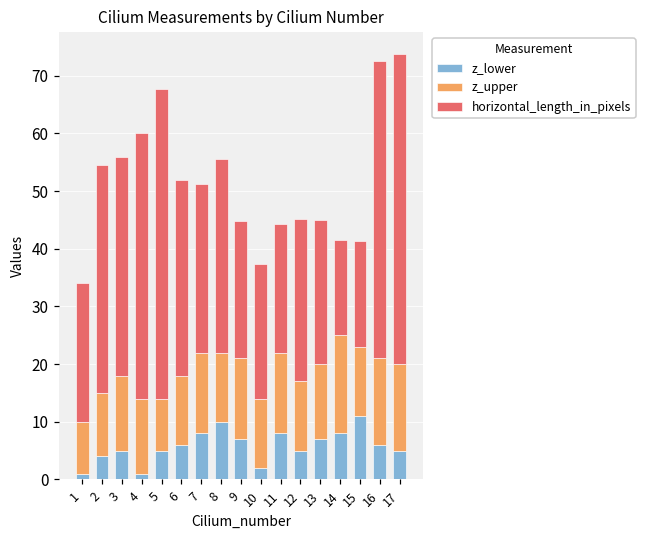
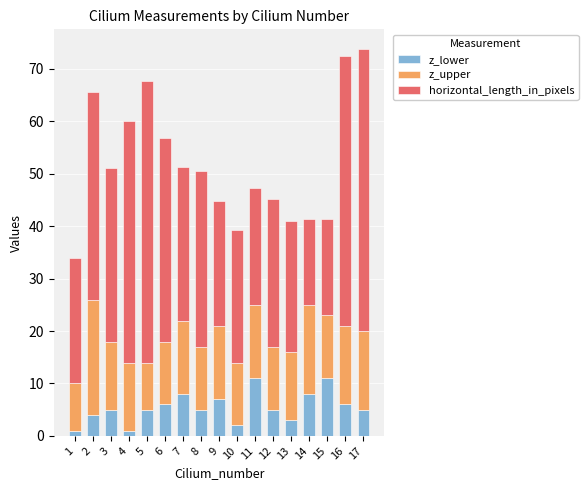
  {
    "z_lower": {
      "1": 1,
      "2": 4,
      "3": 5,
      "4": 1,
      "5": 5,
      "6": 6,
      "7": 8,
-     "8": 10,
+     "8": 5,
      "9": 7,
      "10": 2,
-     "11": 8,
+     "11": 11,
      "12": 5,
-     "13": 7,
+     "13": 3,
      "14": 8,
      "15": 11,
      "16": 6,
      "17": 5
    },
    "z_upper": {
      "1": 9,
-     "2": 11,
+     "2": 22,
      "3": 13,
      "4": 13,
      "5": 9,
      "6": 12,
      "7": 14,
      "8": 12,
      "9": 14,
      "10": 12,
      "11": 14,
      "12": 12,
      "13": 13,
      "14": 17,
      "15": 12,
      "16": 15,
      "17": 15
    },
    "horizontal_length_in_pixels": {
      "1": 24,
      "2": 40,
-     "3": 38,
+     "3": 33,
      "4": 46,
      "5": 54,
-     "6": 34,
+     "6": 39,
      "7": 29,
      "8": 34,
      "9": 24,
-     "10": 23,
+     "10": 25,
      "11": 22,
      "12": 28,
      "13": 25,
      "14": 16,
      "15": 18,
      "16": 52,
      "17": 54
    }
  }
